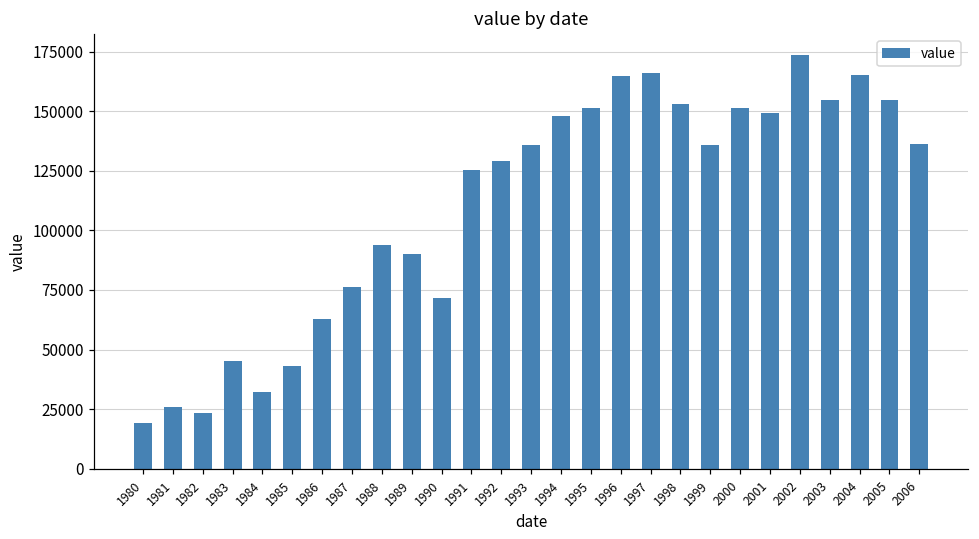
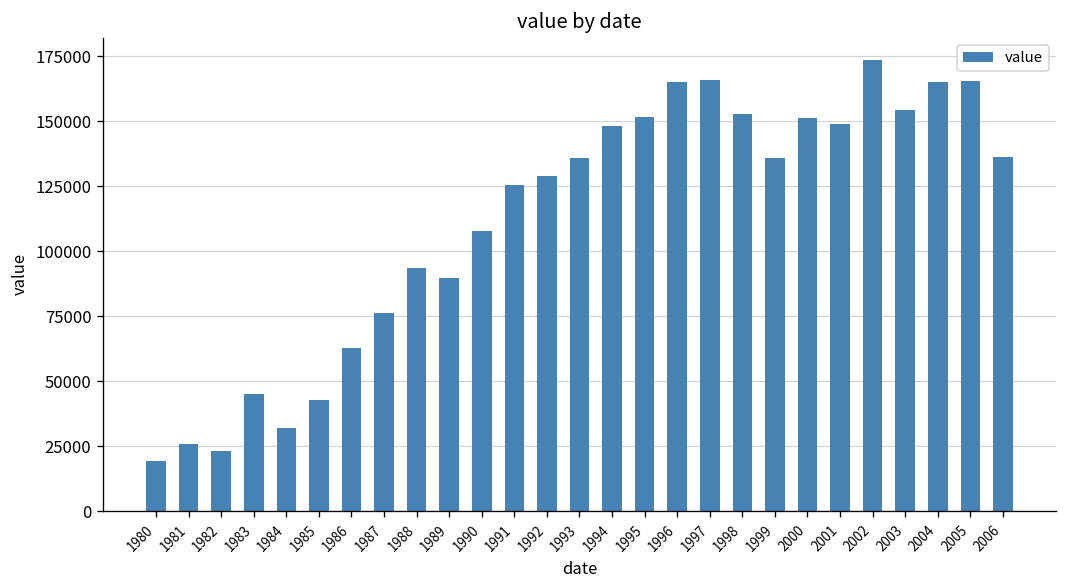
  {
    "1980": 19000,
    "1981": 26000,
    "1982": 23000,
    "1983": 45000,
    "1984": 32000,
    "1985": 43000,
    "1986": 63000,
    "1987": 76000,
    "1988": 94000,
    "1989": 90000,
-   "1990": 71000,
+   "1990": 108000,
    "1991": 125000,
    "1992": 129000,
    "1993": 136000,
    "1994": 148000,
    "1995": 152000,
    "1996": 165000,
    "1997": 166000,
    "1998": 153000,
    "1999": 136000,
    "2000": 151000,
    "2001": 149000,
    "2002": 174000,
    "2003": 155000,
    "2004": 165000,
-   "2005": 155000,
+   "2005": 166000,
    "2006": 136000
  }
